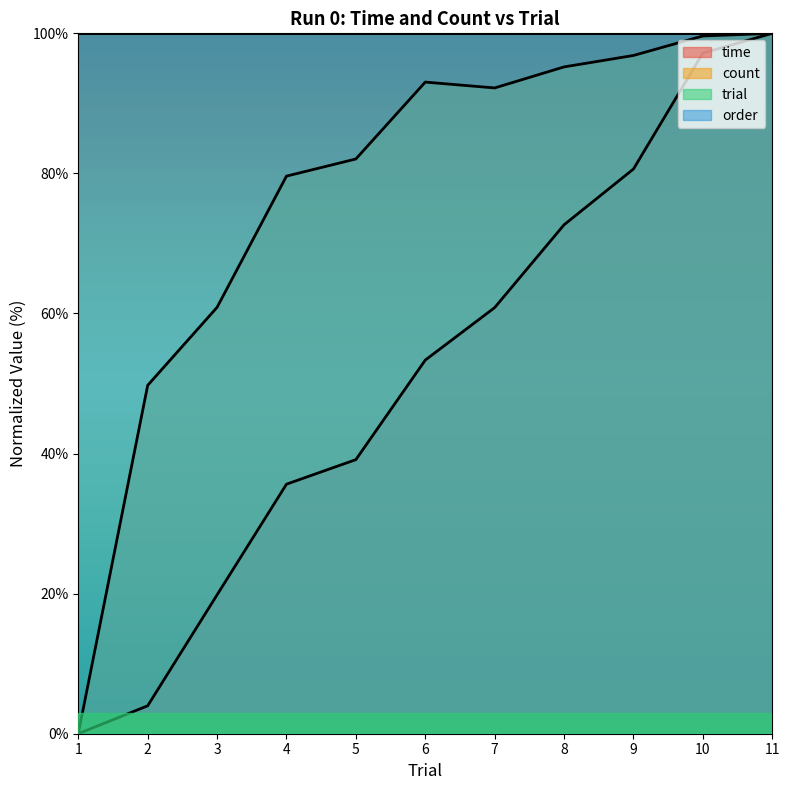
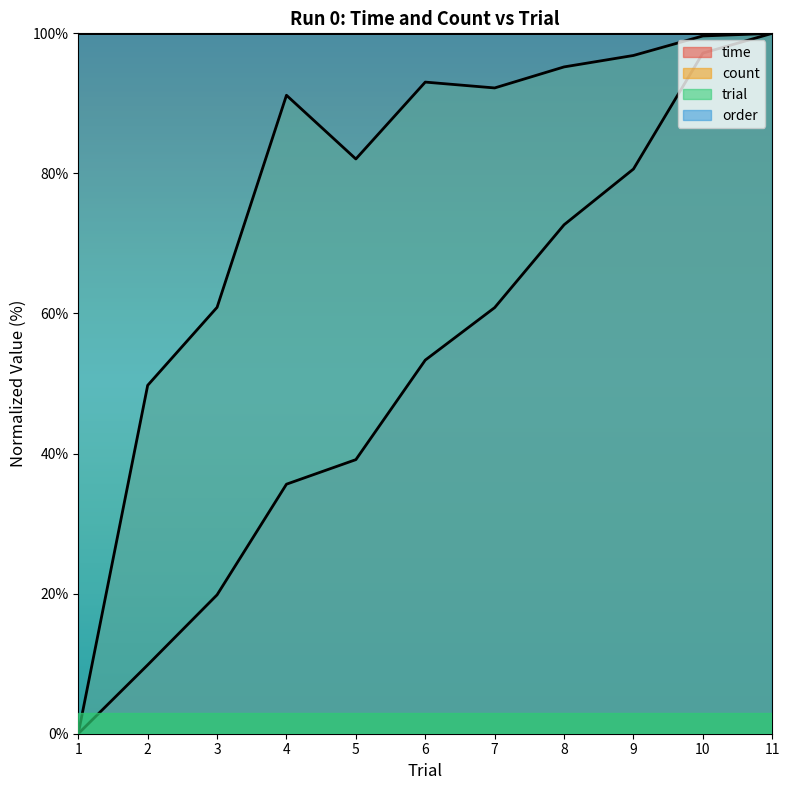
  {
    "time": {
-     "2": "4%",
+     "2": "10%",
      "3": "20%",
      "4": "36%",
      "5": "39%",
      "6": "53%",
      "7": "61%",
      "8": "73%",
      "9": "81%"
    },
    "count": {
      "2": "50%",
      "3": "61%",
-     "4": "80%",
+     "4": "91%",
      "5": "82%",
      "6": "93%",
      "7": "92%",
      "8": "95%",
      "9": "97%",
      "10": "100%"
    },
    "order": {
      "1": "100%",
      "2": "100%",
      "3": "100%",
      "4": "100%",
      "5": "100%",
      "6": "100%",
      "7": "100%",
      "8": "100%",
      "9": "100%",
      "10": "100%"
    }
  }
